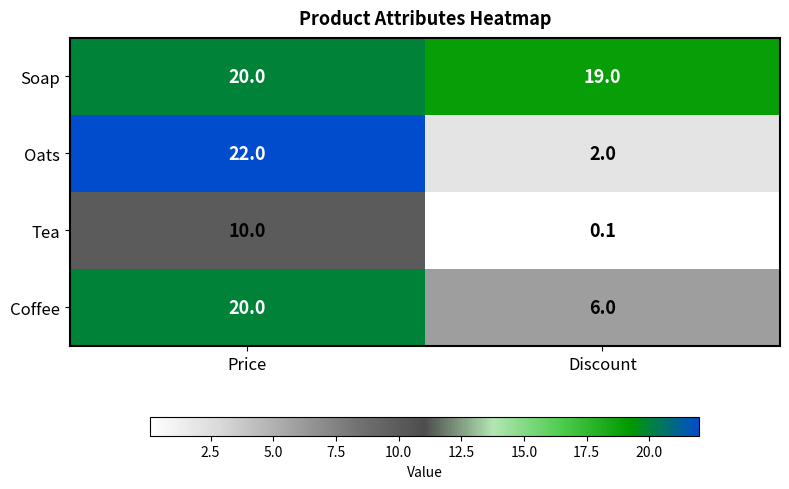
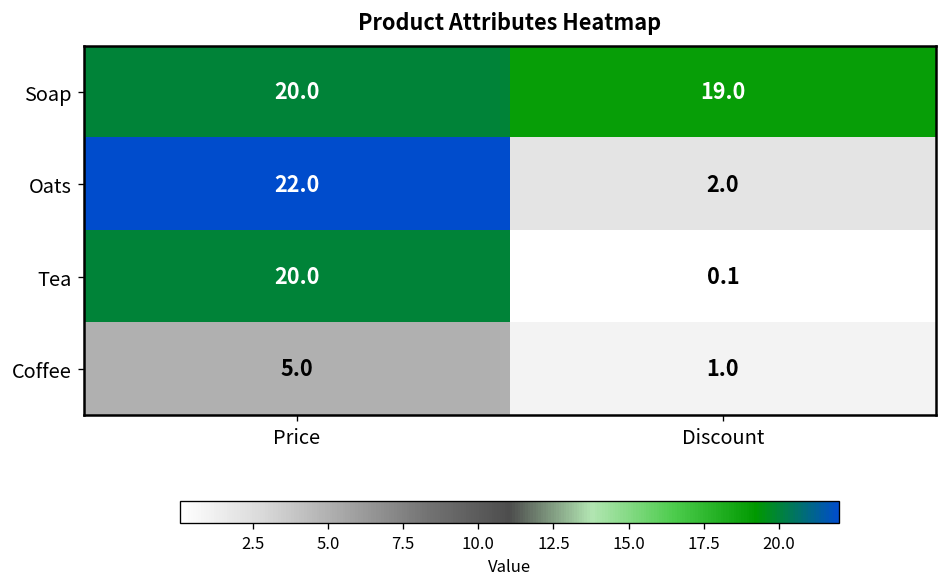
  {
    "Soap": {
      "Price": 20.0,
      "Discount": 19.0
    },
    "Oats": {
      "Price": 22.0,
      "Discount": 2.0
    },
    "Tea": {
-     "Price": 10.0,
+     "Price": 20.0,
      "Discount": 0.1
    },
    "Coffee": {
-     "Price": 20.0,
-     "Discount": 6.0
+     "Price": 5.0,
+     "Discount": 1.0
    }
  }
